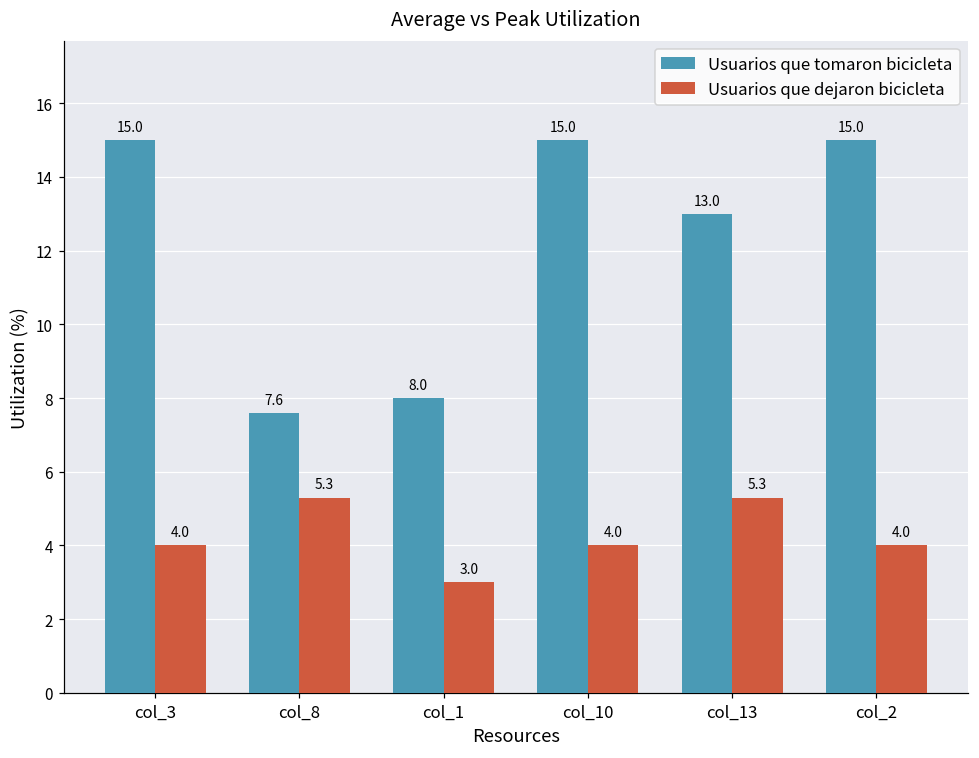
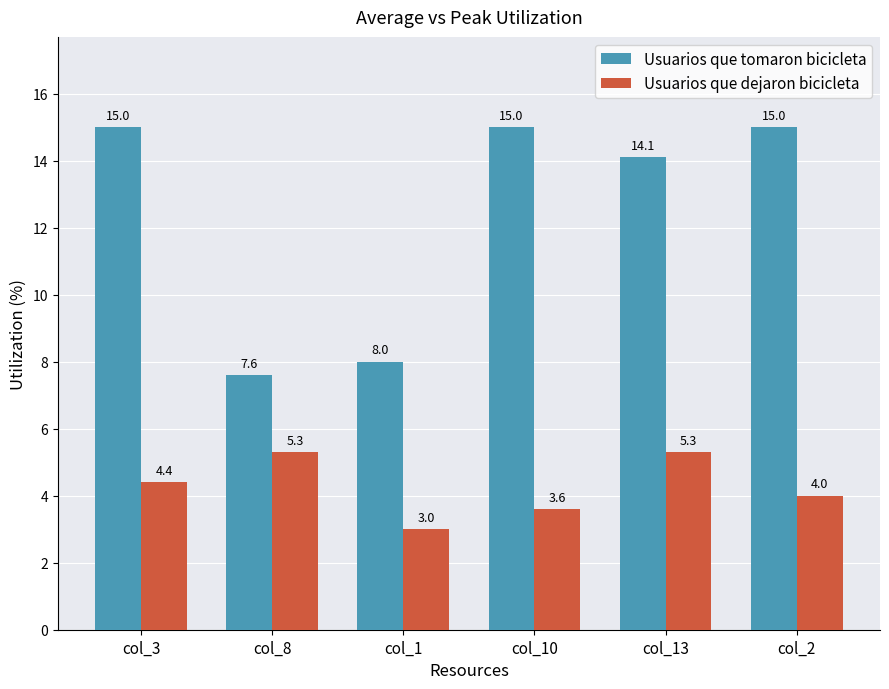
  {
    "Usuarios que tomaron bicicleta": {
      "col_3": 15.0,
      "col_8": 7.6,
      "col_1": 8.0,
      "col_10": 15.0,
-     "col_13": 13.0,
+     "col_13": 14.1,
      "col_2": 15.0
    },
    "Usuarios que dejaron bicicleta": {
-     "col_3": 4.0,
+     "col_3": 4.4,
      "col_8": 5.3,
      "col_1": 3.0,
-     "col_10": 4.0,
+     "col_10": 3.6,
      "col_13": 5.3,
      "col_2": 4.0
    }
  }
